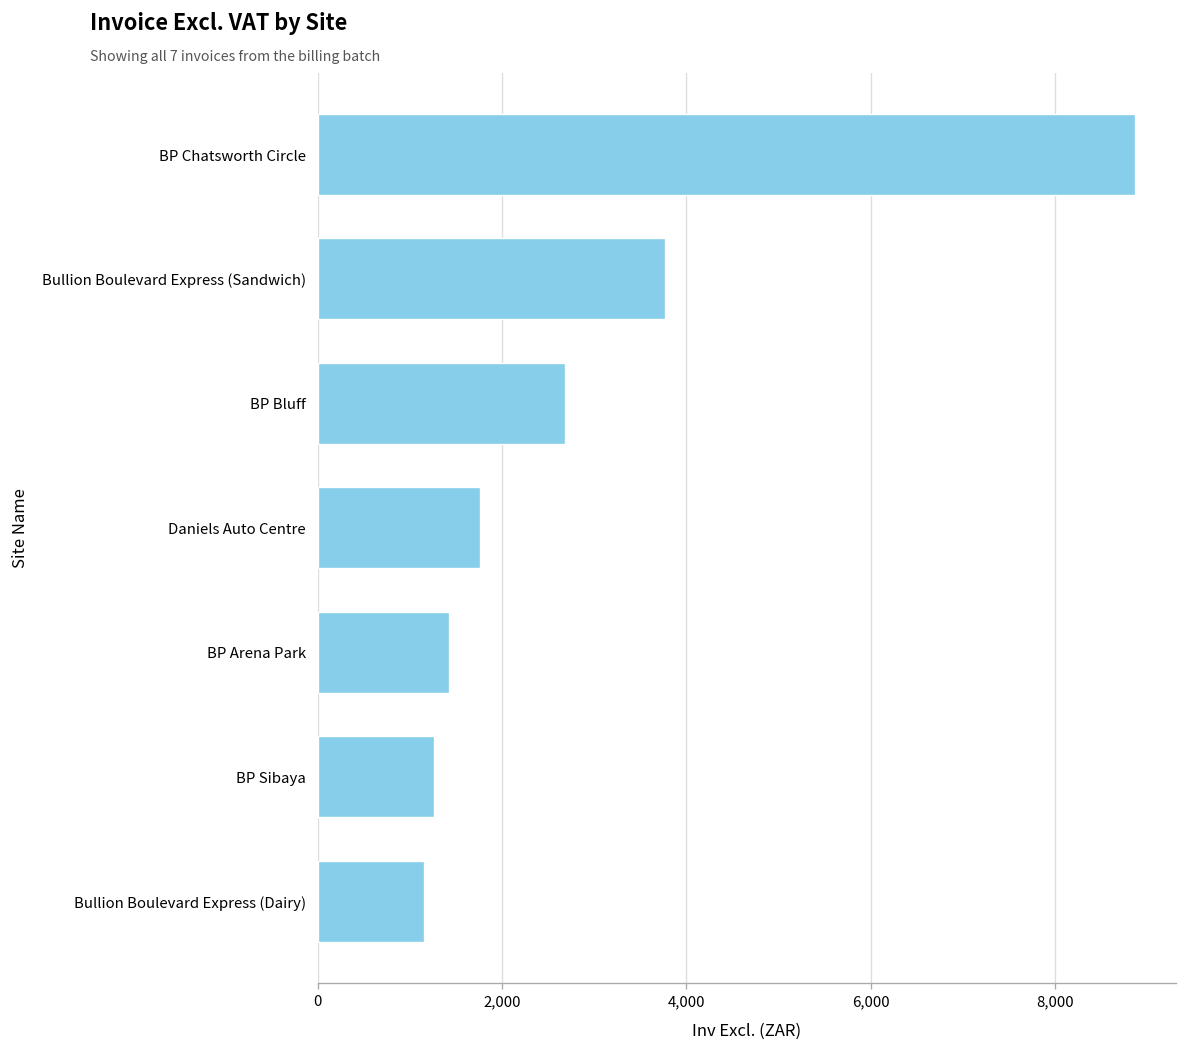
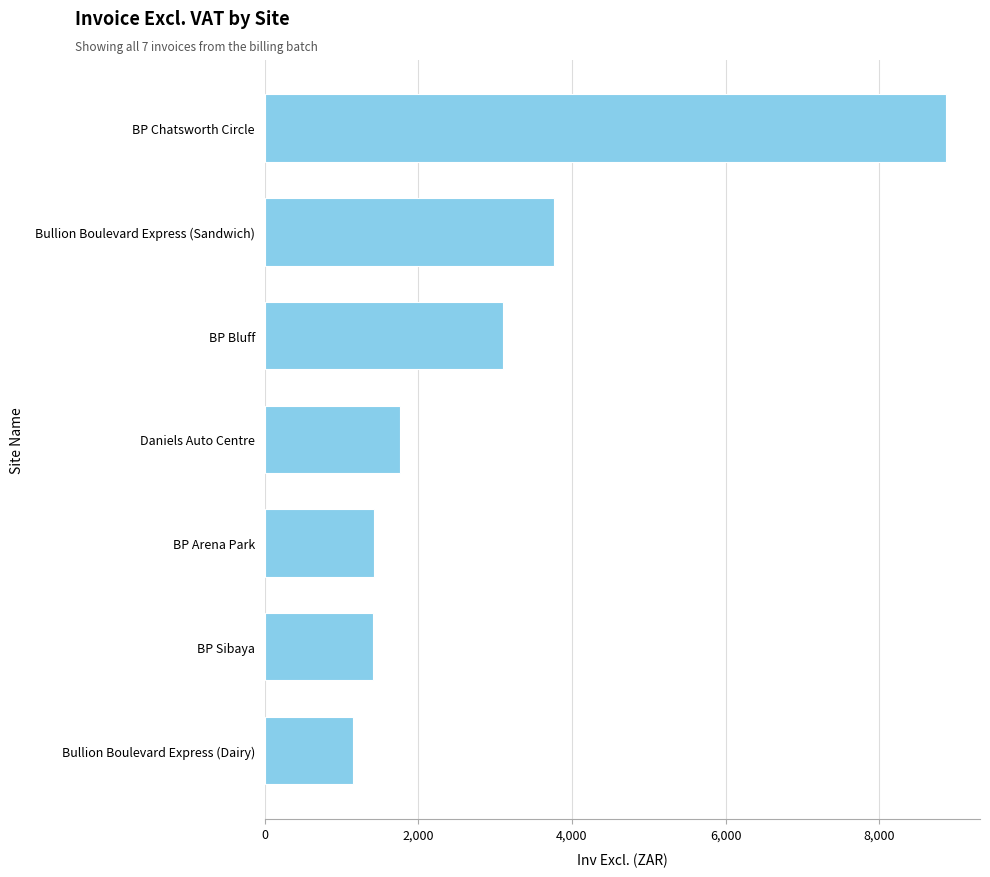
  {
    "BP Chatsworth Circle": "8,900",
    "Bullion Boulevard Express (Sandwich)": "3,800",
-   "BP Bluff": "2,700",
+   "BP Bluff": "3,100",
    "Daniels Auto Centre": "1,800",
    "BP Arena Park": "1,400",
-   "BP Sibaya": "1,300",
+   "BP Sibaya": "1,400",
    "Bullion Boulevard Express (Dairy)": "1,200"
  }
